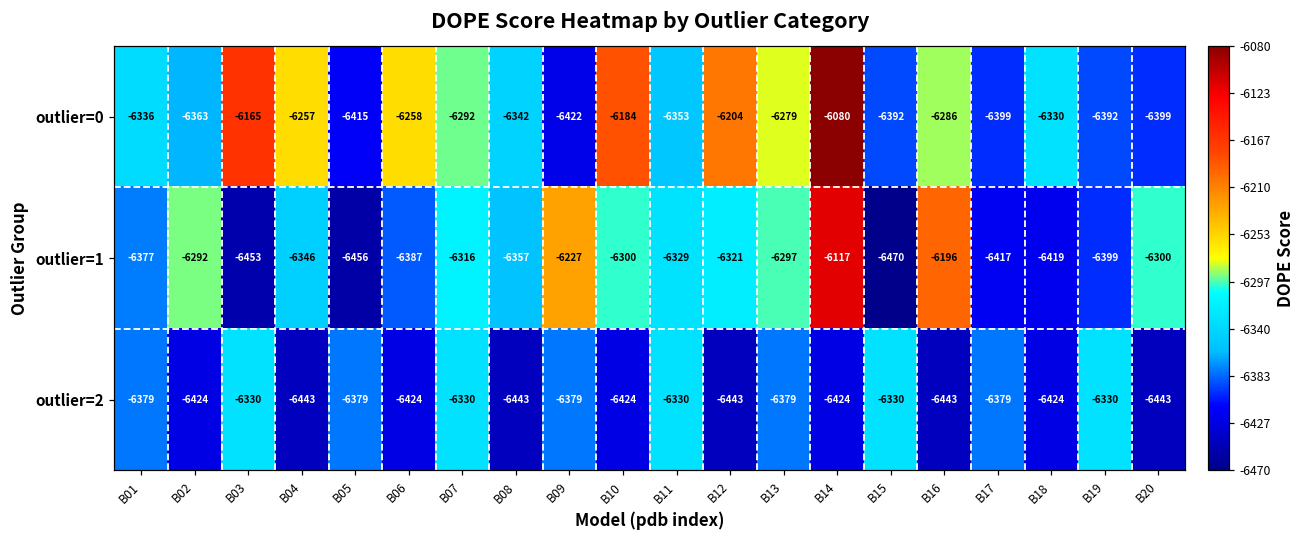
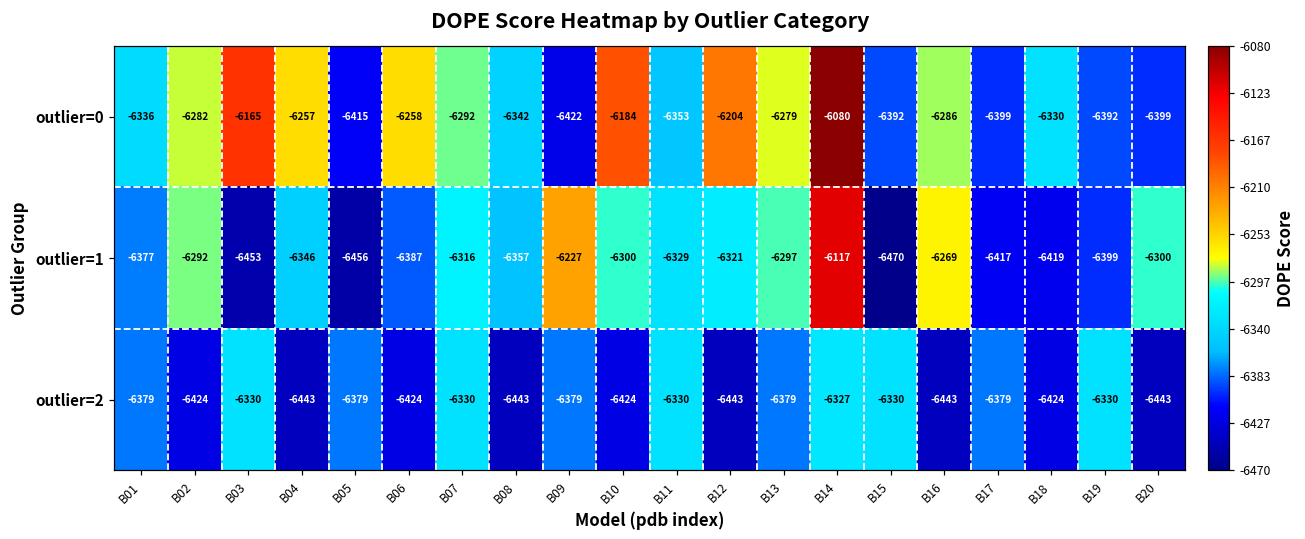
  {
    "outlier=0": {
      "B01": -6336,
-     "B02": -6363,
+     "B02": -6282,
      "B03": -6165,
      "B04": -6257,
      "B05": -6415,
      "B06": -6258,
      "B07": -6292,
      "B08": -6342,
      "B09": -6422,
      "B10": -6184,
      "B11": -6353,
      "B12": -6204,
      "B13": -6279,
      "B14": -6080,
      "B15": -6392,
      "B16": -6286,
      "B17": -6399,
      "B18": -6330,
      "B19": -6392,
      "B20": -6399
    },
    "outlier=1": {
      "B01": -6377,
      "B02": -6292,
      "B03": -6453,
      "B04": -6346,
      "B05": -6456,
      "B06": -6387,
      "B07": -6316,
      "B08": -6357,
      "B09": -6227,
      "B10": -6300,
      "B11": -6329,
      "B12": -6321,
      "B13": -6297,
      "B14": -6117,
      "B15": -6470,
-     "B16": -6196,
+     "B16": -6269,
      "B17": -6417,
      "B18": -6419,
      "B19": -6399,
      "B20": -6300
    },
    "outlier=2": {
      "B01": -6379,
      "B02": -6424,
      "B03": -6330,
      "B04": -6443,
      "B05": -6379,
      "B06": -6424,
      "B07": -6330,
      "B08": -6443,
      "B09": -6379,
      "B10": -6424,
      "B11": -6330,
      "B12": -6443,
      "B13": -6379,
-     "B14": -6424,
+     "B14": -6327,
      "B15": -6330,
      "B16": -6443,
      "B17": -6379,
      "B18": -6424,
      "B19": -6330,
      "B20": -6443
    }
  }
